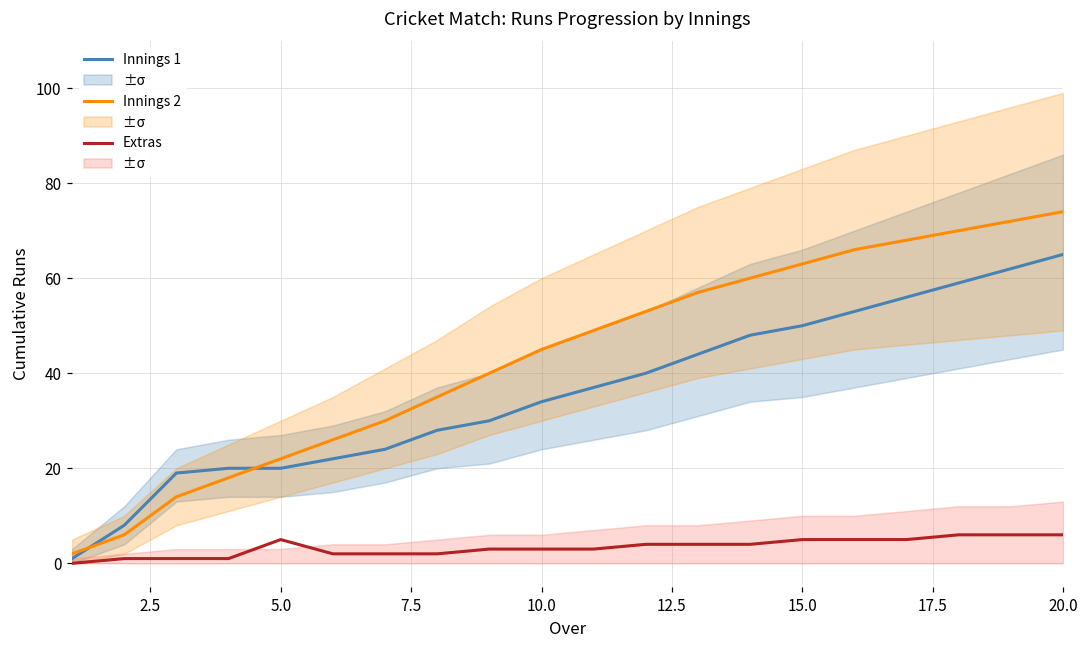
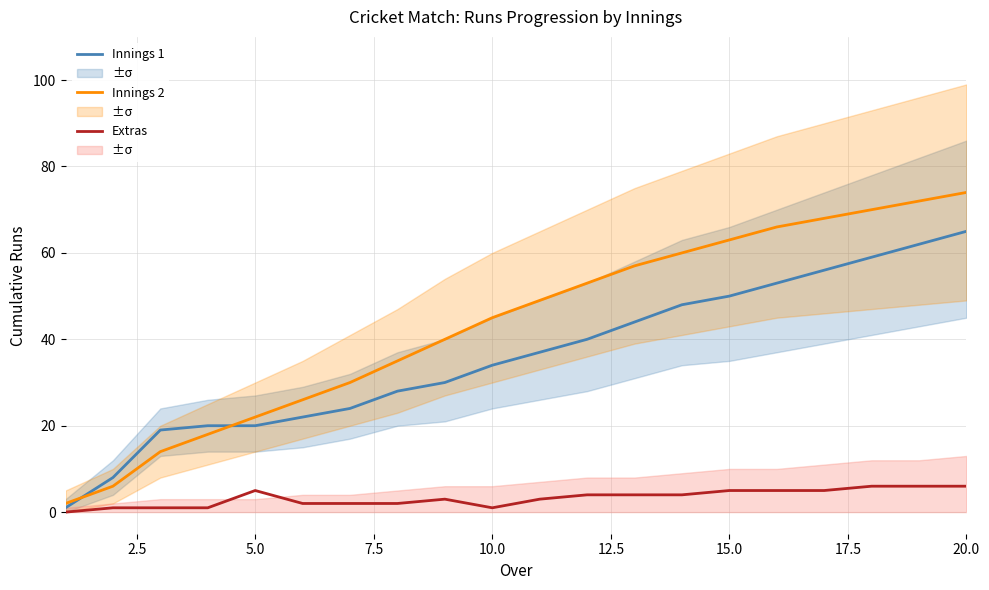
  {
    "Extras": {
      "5.0": 5,
-     "10.0": 3,
+     "10.0": 1,
      "15.0": 5,
      "20.0": 6
    }
  }
